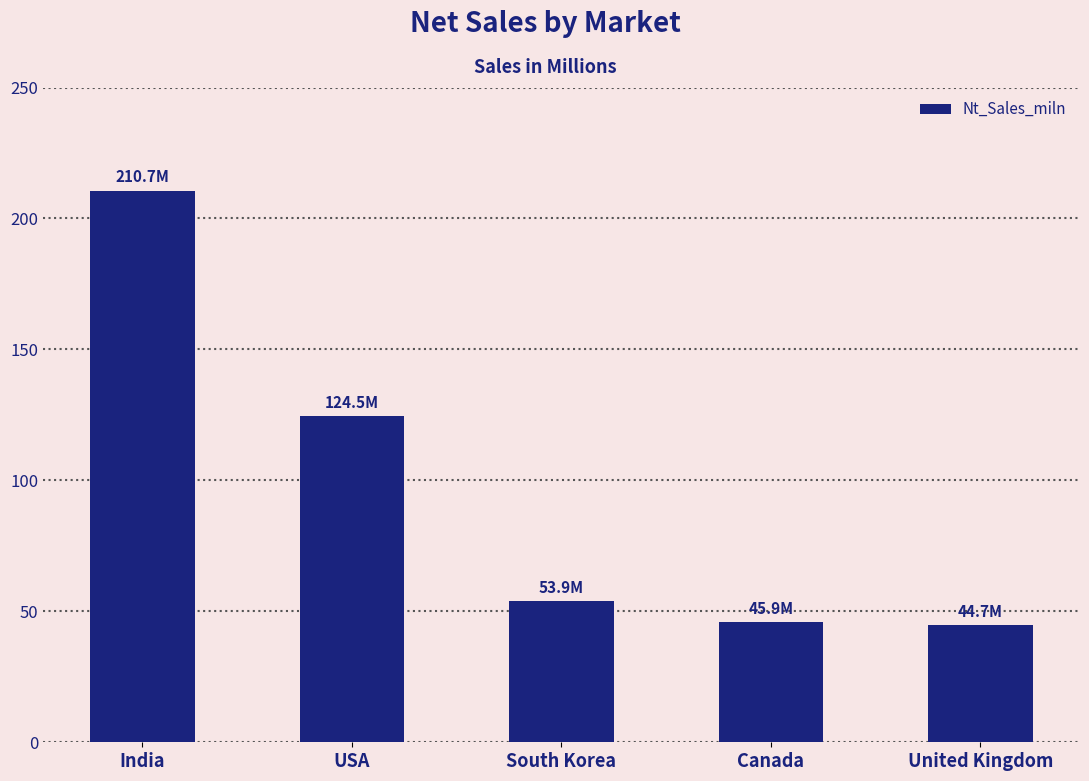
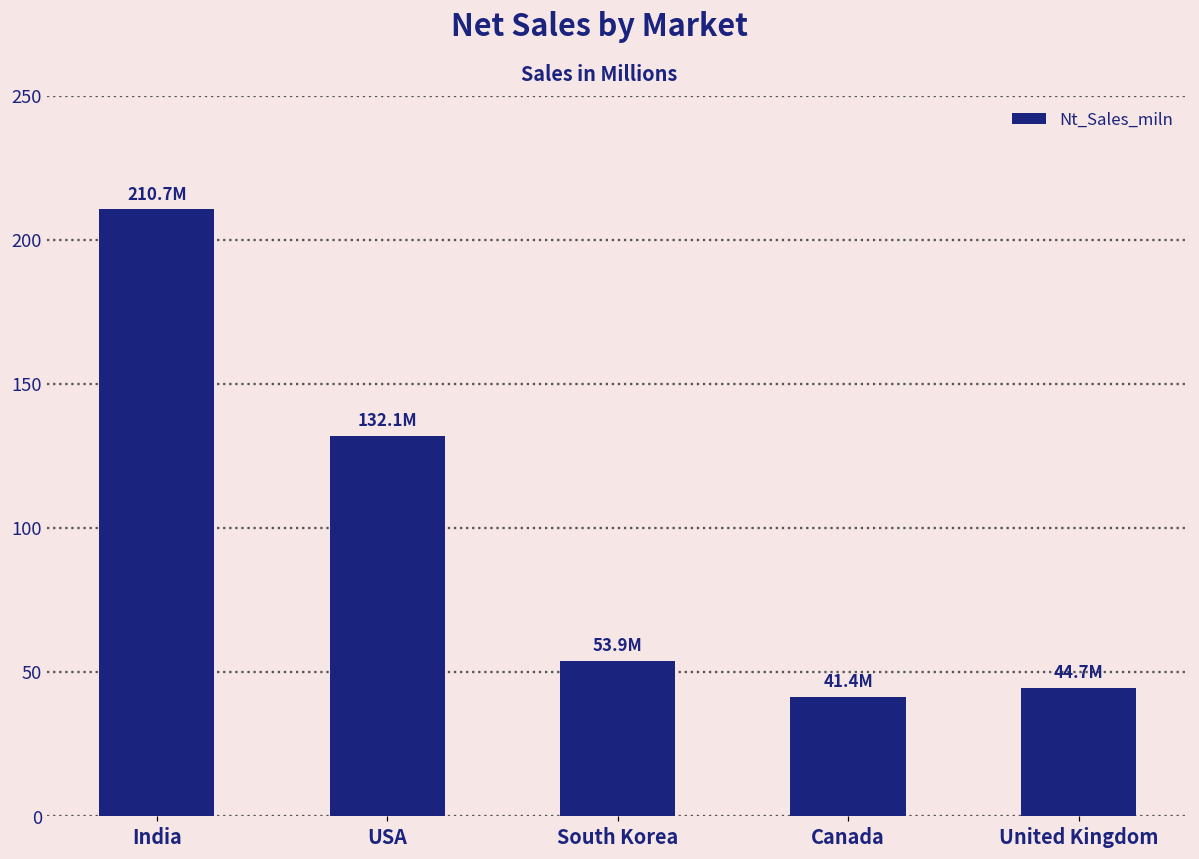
  {
    "India": "210.7M",
-   "USA": "124.5M",
+   "USA": "132.1M",
    "South Korea": "53.9M",
-   "Canada": "45.9M",
+   "Canada": "41.4M",
    "United Kingdom": "44.7M"
  }
